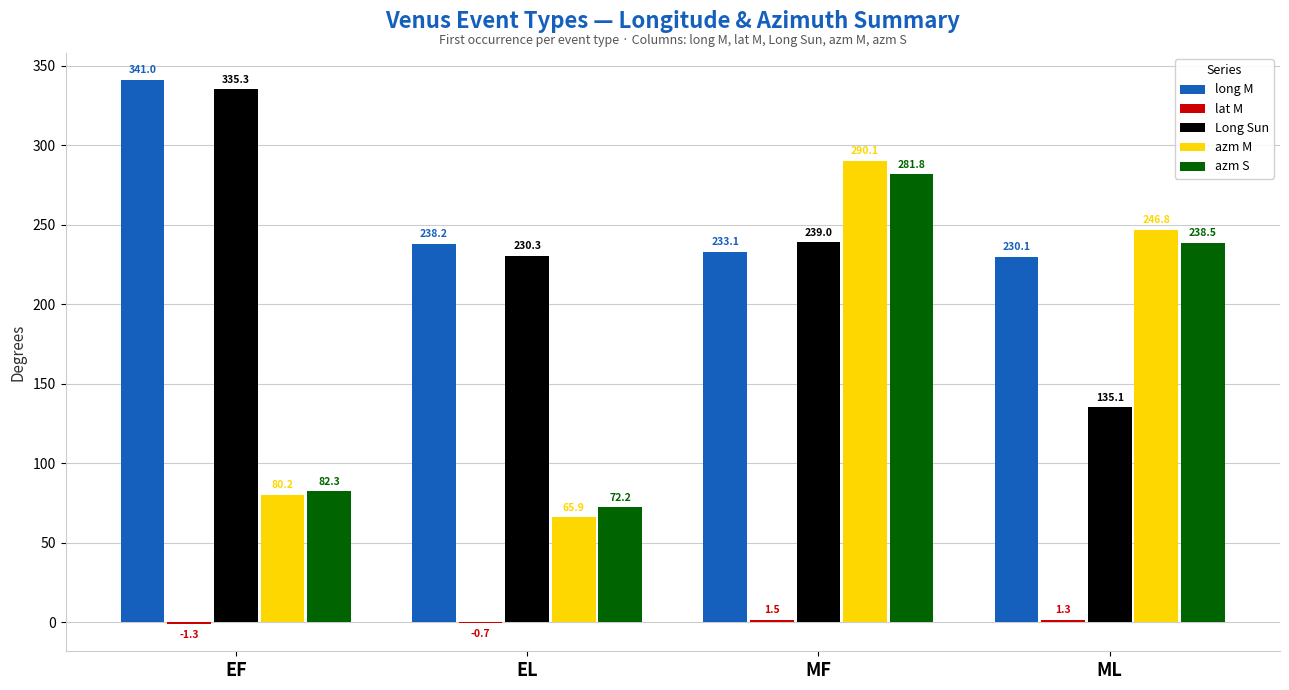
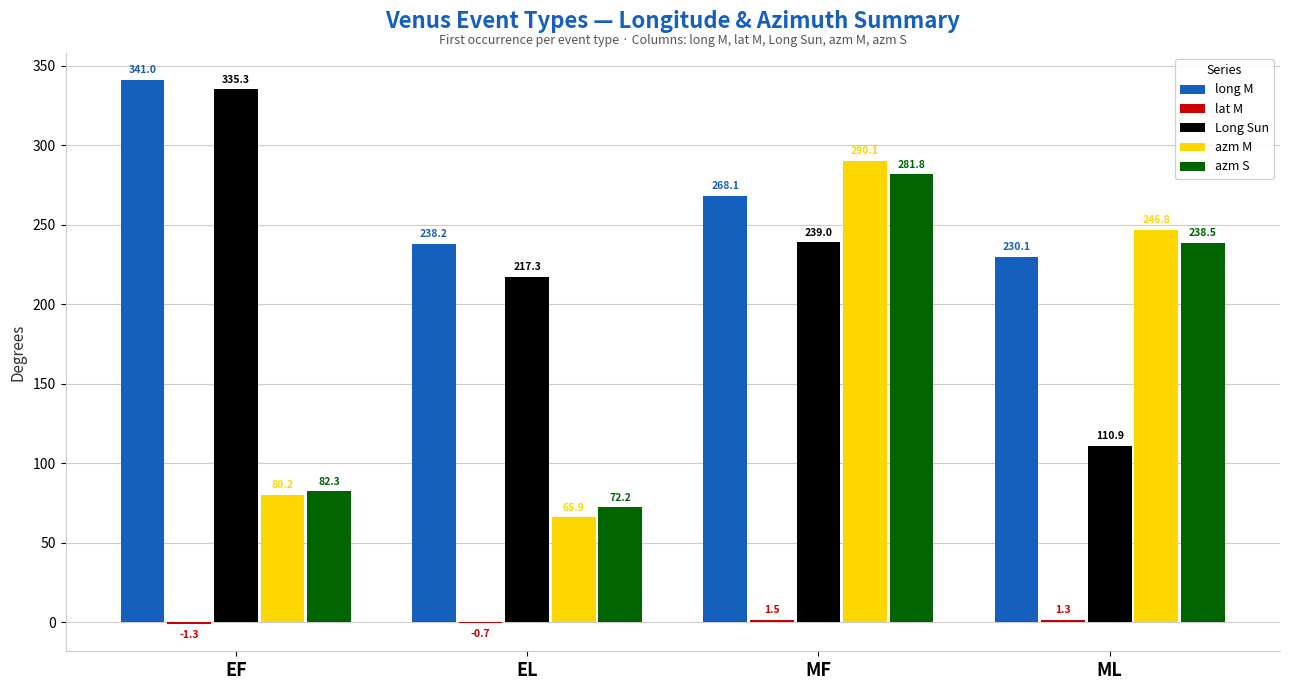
  {
    "long M": {
      "EF": 341.0,
      "EL": 238.2,
-     "MF": 233.1,
+     "MF": 268.1,
      "ML": 230.1
    },
    "lat M": {
      "EF": -1.3,
      "EL": -0.7,
      "MF": 1.5,
      "ML": 1.3
    },
    "Long Sun": {
      "EF": 335.3,
-     "EL": 230.3,
+     "EL": 217.3,
      "MF": 239.0,
-     "ML": 135.1
+     "ML": 110.9
    },
    "azm M": {
      "EF": 80.2,
      "EL": 65.9,
      "MF": 290.1,
      "ML": 246.8
    },
    "azm S": {
      "EF": 82.3,
      "EL": 72.2,
      "MF": 281.8,
      "ML": 238.5
    }
  }
